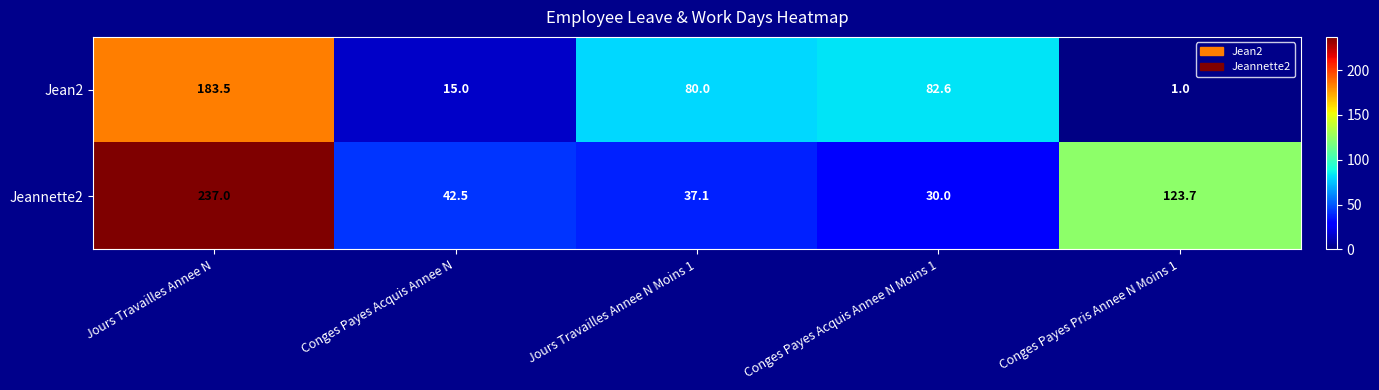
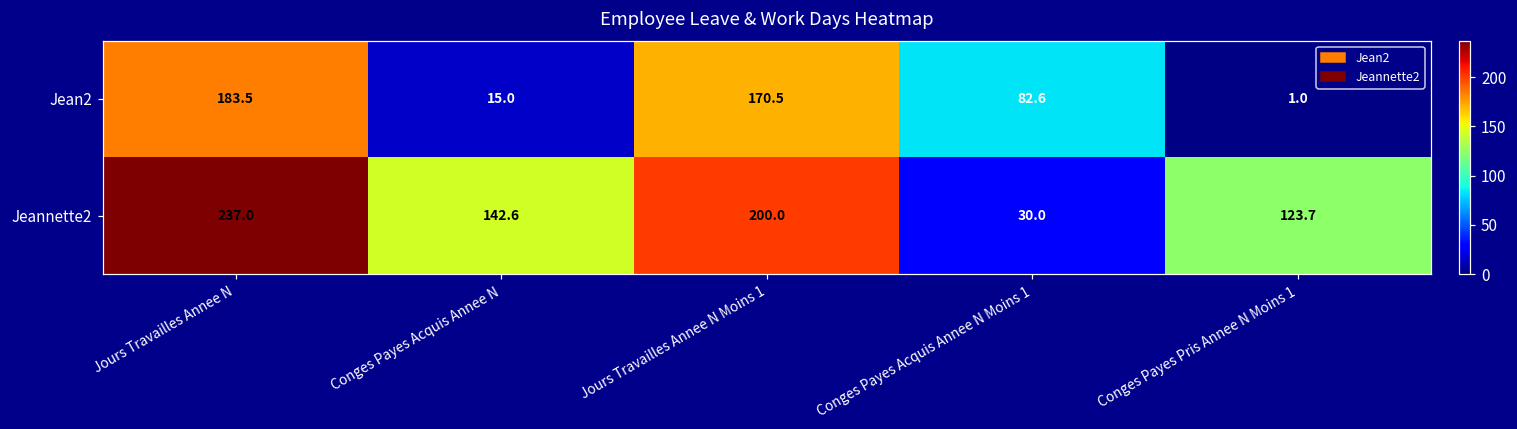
  {
    "Jean2": {
      "Jours Travailles Annee N": 183.5,
      "Conges Payes Acquis Annee N": 15.0,
-     "Jours Travailles Annee N Moins 1": 80.0,
+     "Jours Travailles Annee N Moins 1": 170.5,
      "Conges Payes Acquis Annee N Moins 1": 82.6,
      "Conges Payes Pris Annee N Moins 1": 1.0
    },
    "Jeannette2": {
      "Jours Travailles Annee N": 237.0,
-     "Conges Payes Acquis Annee N": 42.5,
-     "Jours Travailles Annee N Moins 1": 37.1,
+     "Conges Payes Acquis Annee N": 142.6,
+     "Jours Travailles Annee N Moins 1": 200.0,
      "Conges Payes Acquis Annee N Moins 1": 30.0,
      "Conges Payes Pris Annee N Moins 1": 123.7
    }
  }
